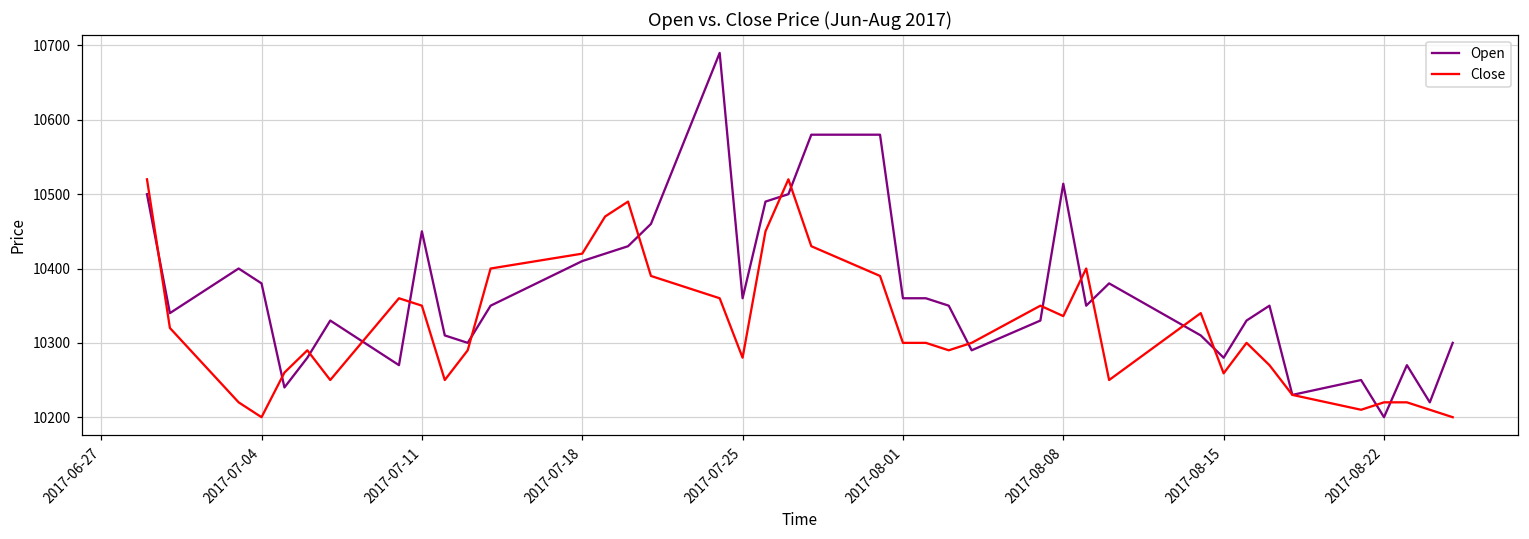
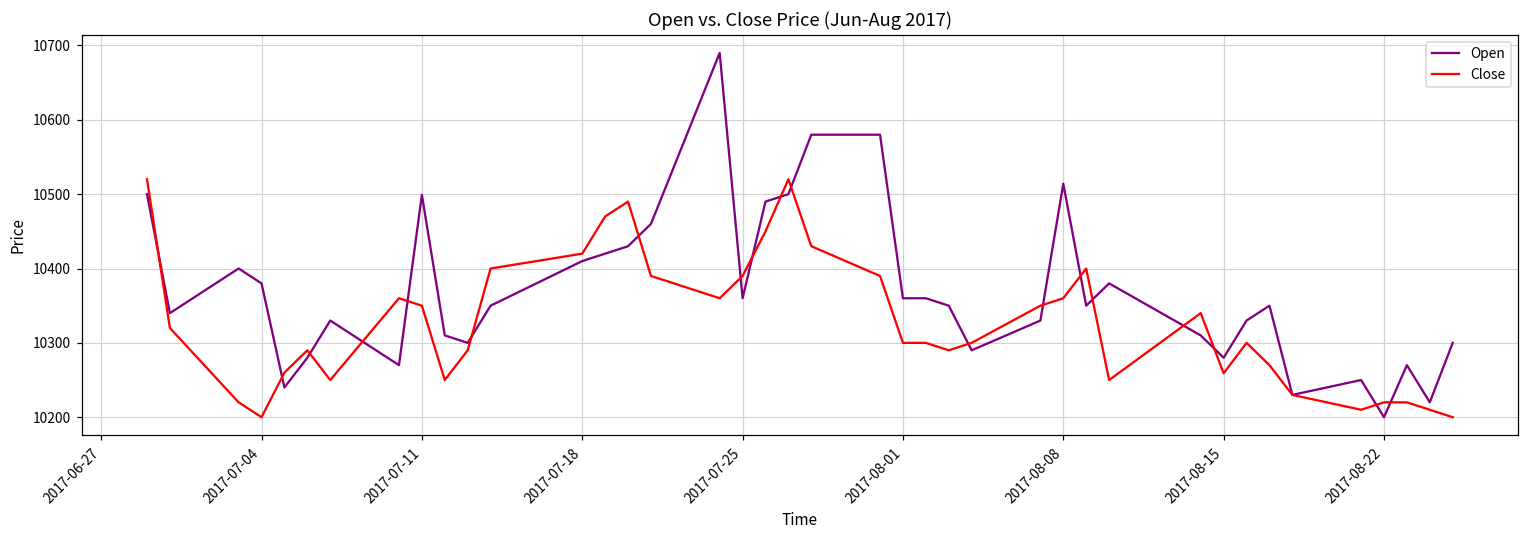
  {
    "Open": {
      "2017-07-04": 10380,
-     "2017-07-11": 10450,
+     "2017-07-11": 10500,
      "2017-07-18": 10410,
      "2017-07-25": 10360,
      "2017-08-01": 10360,
      "2017-08-08": 10510,
      "2017-08-15": 10280,
      "2017-08-22": 10200
    },
    "Close": {
      "2017-07-04": 10200,
      "2017-07-11": 10350,
      "2017-07-18": 10420,
-     "2017-07-25": 10280,
+     "2017-07-25": 10390,
      "2017-08-01": 10300,
-     "2017-08-08": 10340,
+     "2017-08-08": 10360,
      "2017-08-15": 10260,
      "2017-08-22": 10220
    }
  }
